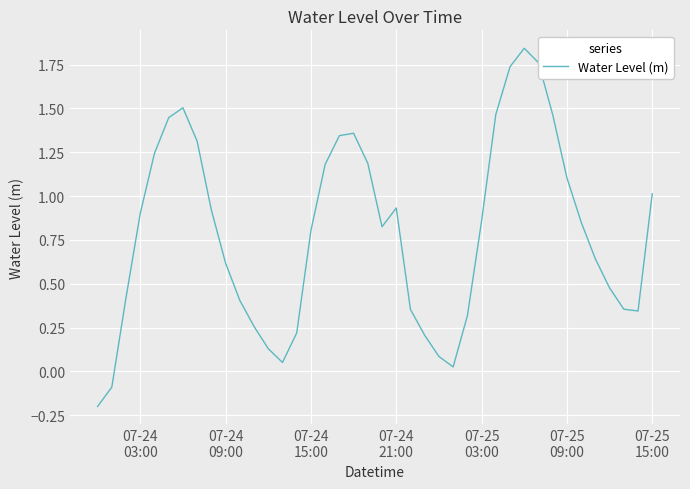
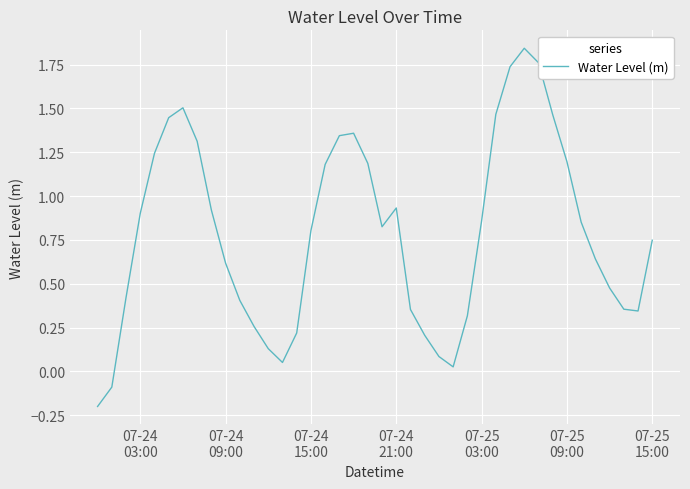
  {
    "07-24 03:00": 0.90,
    "07-24 09:00": 0.62,
    "07-24 15:00": 0.80,
    "07-24 21:00": 0.93,
    "07-25 03:00": 0.86,
-   "07-25 09:00": 1.10,
-   "07-25 15:00": 1.01
+   "07-25 09:00": 1.20,
+   "07-25 15:00": 0.75
  }
